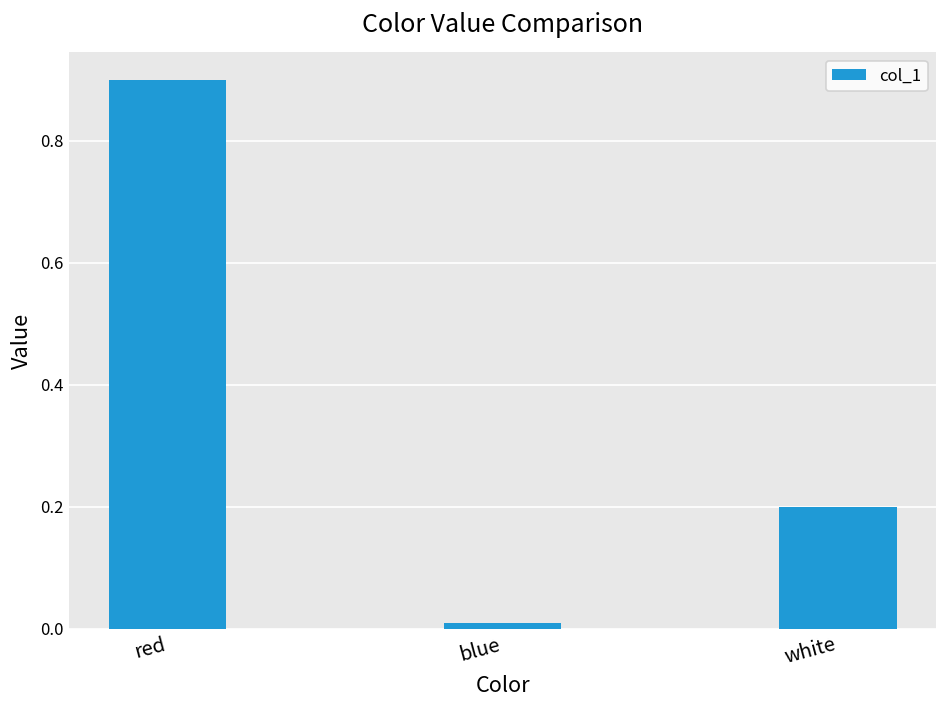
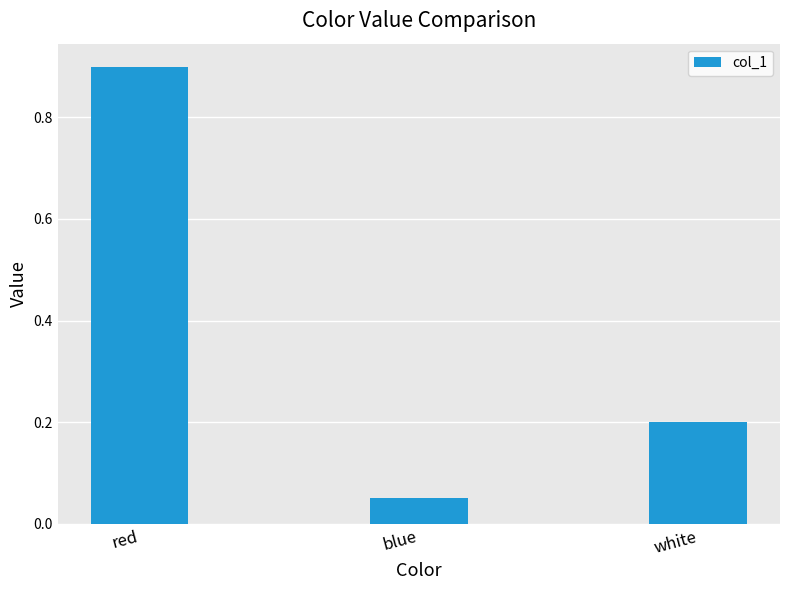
  {
    "red": 0.90,
-   "blue": 0.01,
+   "blue": 0.05,
    "white": 0.20
  }
